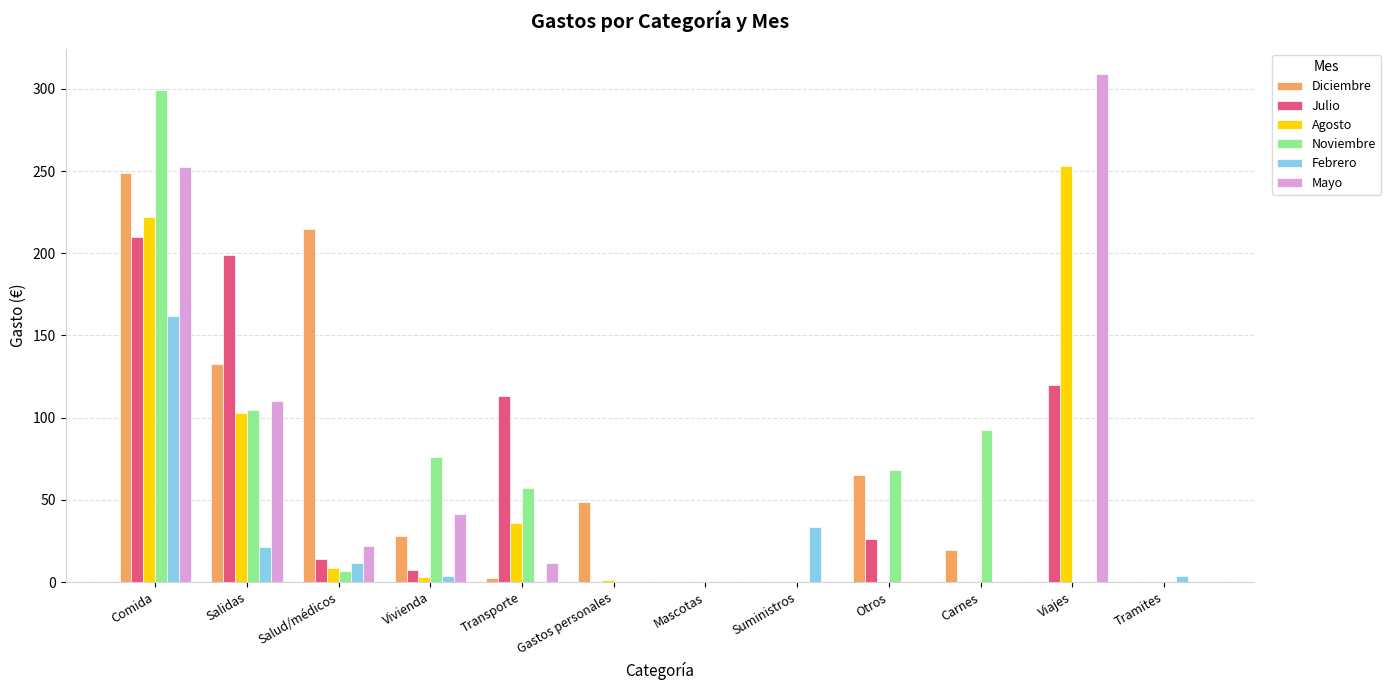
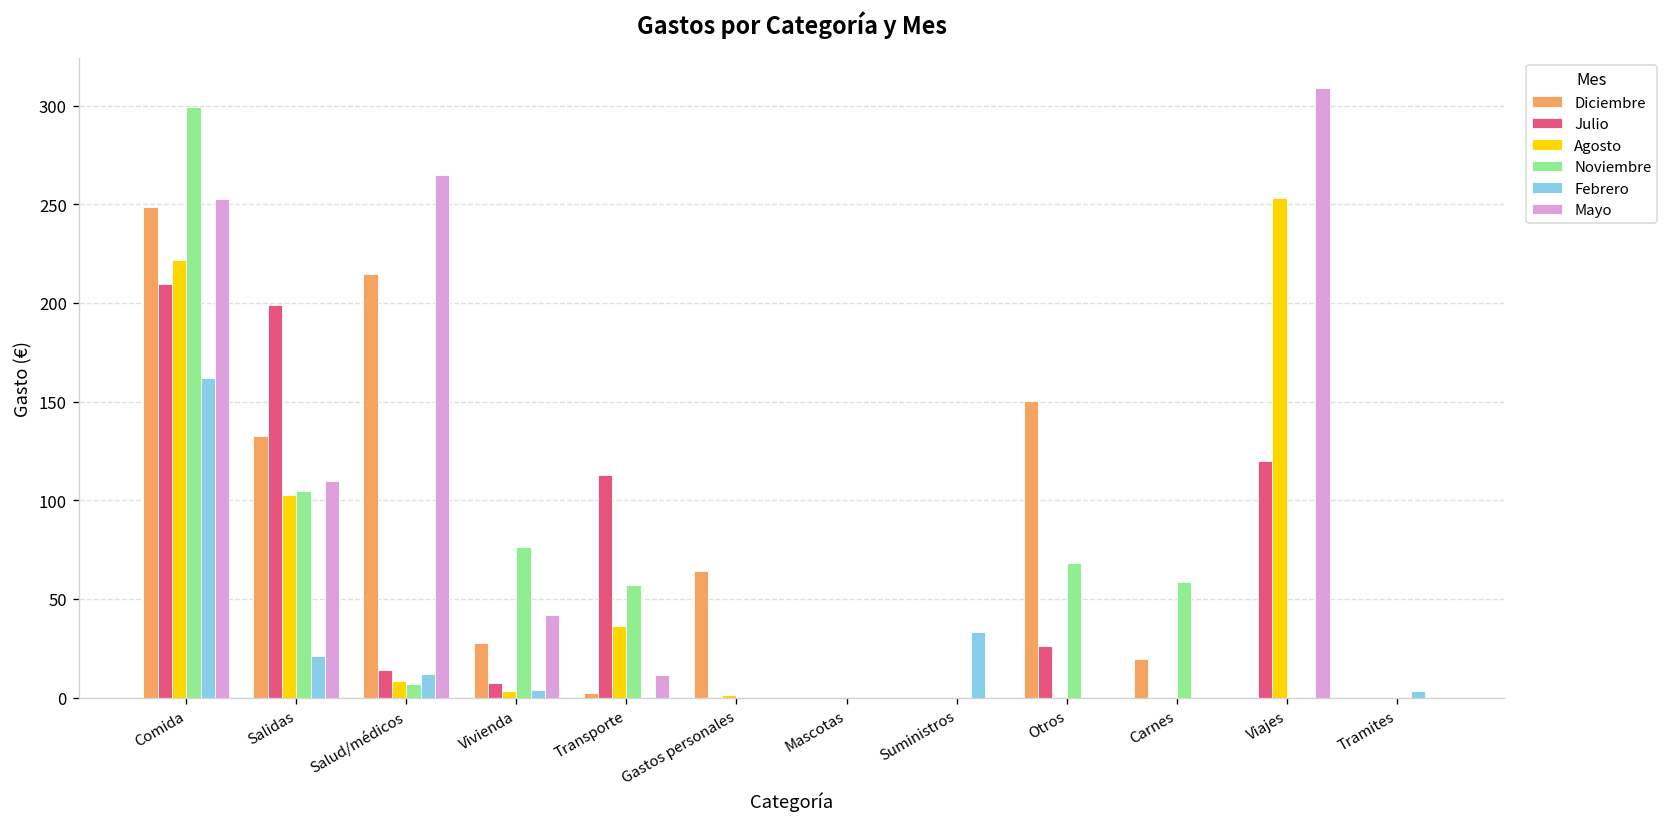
  {
    "Diciembre": {
      "Comida": 249,
      "Salidas": 133,
      "Salud/médicos": 215,
      "Vivienda": 28,
      "Transporte": 2,
-     "Gastos personales": 49,
+     "Gastos personales": 64,
      "Mascotas": 0,
      "Suministros": 0,
-     "Otros": 65,
+     "Otros": 150,
      "Carnes": 19,
      "Viajes": 0,
      "Tramites": 0
    },
    "Julio": {
      "Comida": 210,
      "Salidas": 199,
      "Salud/médicos": 14,
      "Vivienda": 8,
      "Transporte": 113,
      "Gastos personales": 0,
      "Mascotas": 0,
      "Suministros": 0,
      "Otros": 26,
      "Carnes": 0,
      "Viajes": 120,
      "Tramites": 0
    },
    "Agosto": {
      "Comida": 222,
      "Salidas": 103,
      "Salud/médicos": 9,
      "Vivienda": 3,
      "Transporte": 36,
      "Mascotas": 0,
      "Suministros": 0,
      "Otros": 0,
      "Carnes": 0,
      "Viajes": 253,
      "Tramites": 0
    },
    "Noviembre": {
      "Comida": 299,
      "Salidas": 105,
      "Salud/médicos": 7,
      "Vivienda": 76,
      "Transporte": 57,
      "Gastos personales": 0,
      "Mascotas": 0,
      "Suministros": 0,
      "Otros": 68,
-     "Carnes": 92,
+     "Carnes": 59,
      "Viajes": 0,
      "Tramites": 0
    },
    "Febrero": {
      "Comida": 162,
      "Salidas": 21,
      "Salud/médicos": 12,
      "Vivienda": 4,
      "Transporte": 0,
      "Gastos personales": 0,
      "Mascotas": 0,
      "Suministros": 33,
      "Otros": 0,
      "Carnes": 0,
      "Viajes": 0,
      "Tramites": 3
    },
    "Mayo": {
      "Comida": 253,
      "Salidas": 110,
-     "Salud/médicos": 22,
+     "Salud/médicos": 265,
      "Vivienda": 42,
      "Transporte": 11,
      "Gastos personales": 0,
      "Mascotas": 0,
      "Suministros": 0,
      "Otros": 0,
      "Carnes": 0,
      "Viajes": 309,
      "Tramites": 0
    }
  }
